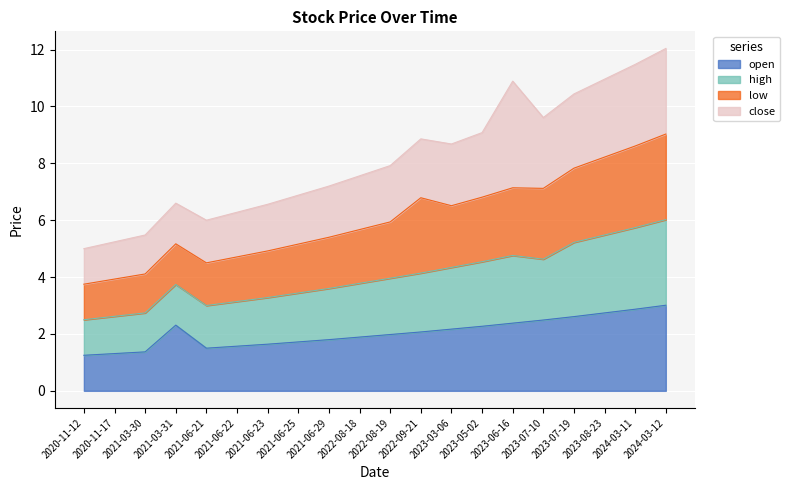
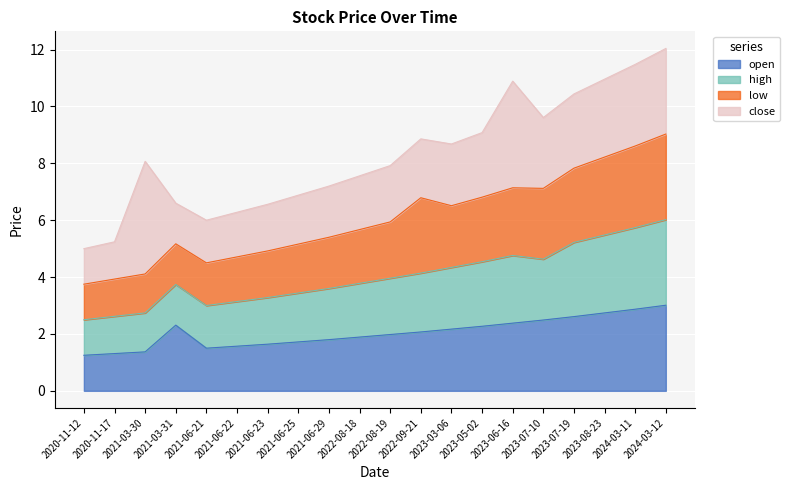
  {
    "open": {
      "2020-11-12": 1.3,
      "2020-11-17": 1.3,
      "2021-03-30": 1.4,
      "2021-03-31": 2.3,
      "2021-06-21": 1.5,
      "2021-06-22": 1.6,
      "2021-06-23": 1.6,
      "2021-06-25": 1.7,
      "2021-06-29": 1.8,
      "2022-08-18": 1.9,
      "2022-08-19": 2.0,
      "2022-09-21": 2.1,
      "2023-03-06": 2.2,
      "2023-05-02": 2.3,
      "2023-06-16": 2.4,
      "2023-07-10": 2.5,
      "2023-07-19": 2.6,
      "2023-08-23": 2.7,
      "2024-03-11": 2.9,
      "2024-03-12": 3.0
    },
    "high": {
      "2020-11-12": 1.3,
      "2020-11-17": 1.3,
      "2021-03-30": 1.4,
      "2021-03-31": 1.4,
      "2021-06-21": 1.5,
      "2021-06-22": 1.6,
      "2021-06-23": 1.6,
      "2021-06-25": 1.7,
      "2021-06-29": 1.8,
      "2022-08-18": 1.9,
      "2022-08-19": 2.0,
      "2022-09-21": 2.1,
      "2023-03-06": 2.2,
      "2023-05-02": 2.3,
      "2023-06-16": 2.4,
      "2023-07-10": 2.1,
      "2023-07-19": 2.6,
      "2023-08-23": 2.7,
      "2024-03-11": 2.9,
      "2024-03-12": 3.0
    },
    "low": {
      "2020-11-12": 1.3,
      "2020-11-17": 1.3,
      "2021-03-30": 1.4,
      "2021-03-31": 1.4,
      "2021-06-21": 1.5,
      "2021-06-22": 1.6,
      "2021-06-23": 1.6,
      "2021-06-25": 1.7,
      "2021-06-29": 1.8,
      "2022-08-18": 1.9,
      "2022-08-19": 2.0,
      "2022-09-21": 2.6,
      "2023-03-06": 2.2,
      "2023-05-02": 2.3,
      "2023-06-16": 2.4,
      "2023-07-10": 2.5,
      "2023-07-19": 2.6,
      "2023-08-23": 2.7,
      "2024-03-11": 2.9,
      "2024-03-12": 3.0
    },
    "close": {
      "2020-11-12": 1.3,
      "2020-11-17": 1.3,
-     "2021-03-30": 1.4,
+     "2021-03-30": 4.0,
      "2021-03-31": 1.4,
      "2021-06-21": 1.5,
      "2021-06-22": 1.6,
      "2021-06-23": 1.6,
      "2021-06-25": 1.7,
      "2021-06-29": 1.8,
      "2022-08-18": 1.9,
      "2022-08-19": 2.0,
      "2022-09-21": 2.1,
      "2023-03-06": 2.2,
      "2023-05-02": 2.3,
      "2023-06-16": 3.8,
      "2023-07-10": 2.5,
      "2023-07-19": 2.6,
      "2023-08-23": 2.7,
      "2024-03-11": 2.9,
      "2024-03-12": 3.0
    }
  }
